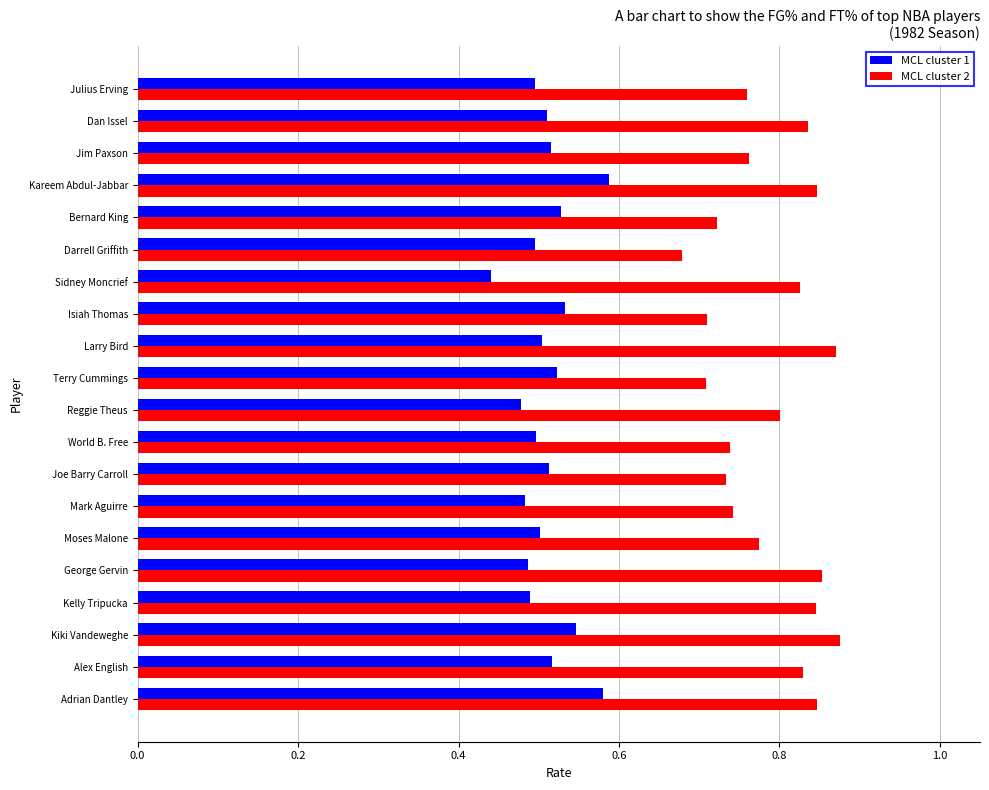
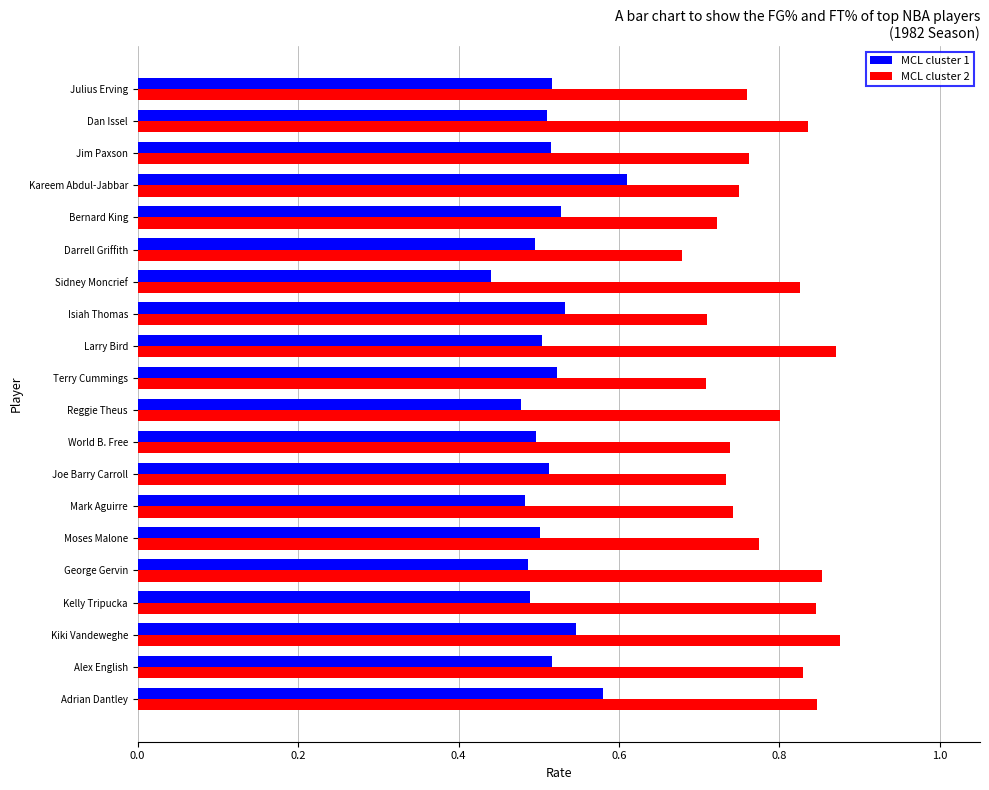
  {
    "MCL cluster 1": {
-     "Julius Erving": 0.50,
+     "Julius Erving": 0.52,
      "Dan Issel": 0.51,
      "Jim Paxson": 0.52,
-     "Kareem Abdul-Jabbar": 0.59,
+     "Kareem Abdul-Jabbar": 0.61,
      "Bernard King": 0.53,
      "Darrell Griffith": 0.50,
      "Sidney Moncrief": 0.44,
      "Isiah Thomas": 0.53,
      "Larry Bird": 0.50,
      "Terry Cummings": 0.52,
      "Reggie Theus": 0.48,
      "World B. Free": 0.50,
      "Joe Barry Carroll": 0.51,
      "Mark Aguirre": 0.48,
      "Moses Malone": 0.50,
      "George Gervin": 0.49,
      "Kelly Tripucka": 0.49,
      "Kiki Vandeweghe": 0.55,
      "Alex English": 0.52,
      "Adrian Dantley": 0.58
    },
    "MCL cluster 2": {
      "Julius Erving": 0.76,
      "Dan Issel": 0.84,
      "Jim Paxson": 0.76,
-     "Kareem Abdul-Jabbar": 0.85,
+     "Kareem Abdul-Jabbar": 0.75,
      "Bernard King": 0.72,
      "Darrell Griffith": 0.68,
      "Sidney Moncrief": 0.83,
      "Isiah Thomas": 0.71,
      "Larry Bird": 0.87,
      "Terry Cummings": 0.71,
      "Reggie Theus": 0.80,
      "World B. Free": 0.74,
      "Joe Barry Carroll": 0.73,
      "Mark Aguirre": 0.74,
      "Moses Malone": 0.77,
      "George Gervin": 0.85,
      "Kelly Tripucka": 0.85,
      "Kiki Vandeweghe": 0.88,
      "Alex English": 0.83,
      "Adrian Dantley": 0.85
    }
  }
